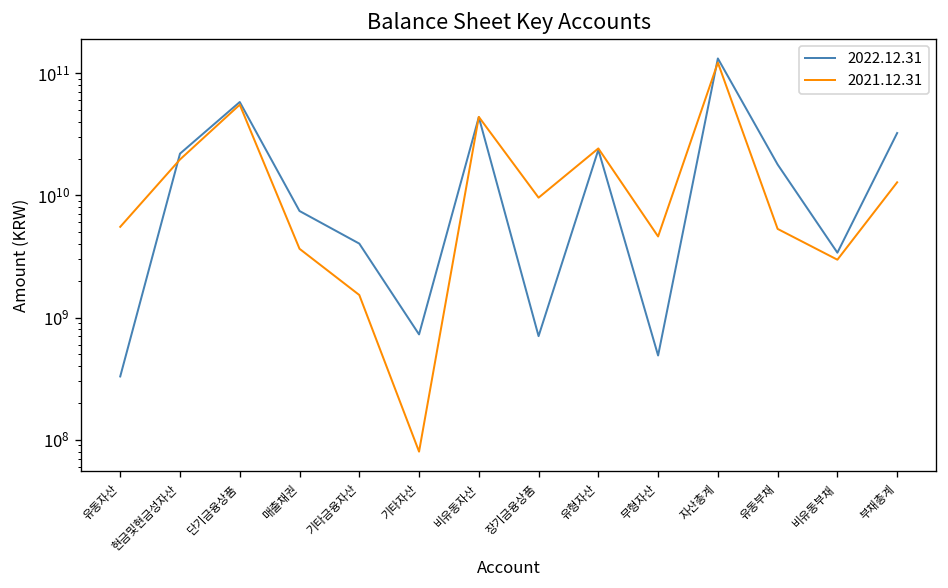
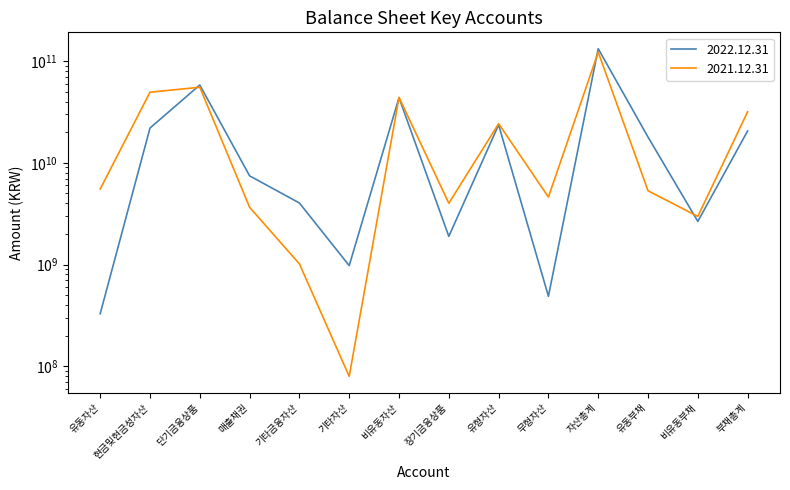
  {
    "2022.12.31": {
      "유동자산": 330000000,
      "현금및현금성자산": 22000000000,
      "매출채권": 7000000000,
      "기타금융자산": 4000000000,
-     "기타자산": 700000000,
-     "장기금융상품": 700000000,
+     "기타자산": 1000000000,
+     "장기금융상품": 1900000000,
      "무형자산": 500000000,
      "자산총계": 130000000000,
      "유동부채": 18000000000,
-     "비유동부채": 3400000000,
-     "부채총계": 32000000000
+     "비유동부채": 2700000000,
+     "부채총계": 21000000000
    },
    "2021.12.31": {
      "유동자산": 6000000000,
-     "현금및현금성자산": 20000000000,
+     "현금및현금성자산": 50000000000,
      "매출채권": 3700000000,
-     "기타금융자산": 1500000000,
+     "기타금융자산": 1000000000,
      "기타자산": 80000000,
-     "장기금융상품": 10000000000,
+     "장기금융상품": 4000000000,
      "무형자산": 5000000000,
      "자산총계": 120000000000,
      "유동부채": 5000000000,
      "비유동부채": 3000000000,
-     "부채총계": 13000000000
+     "부채총계": 32000000000
    }
  }
